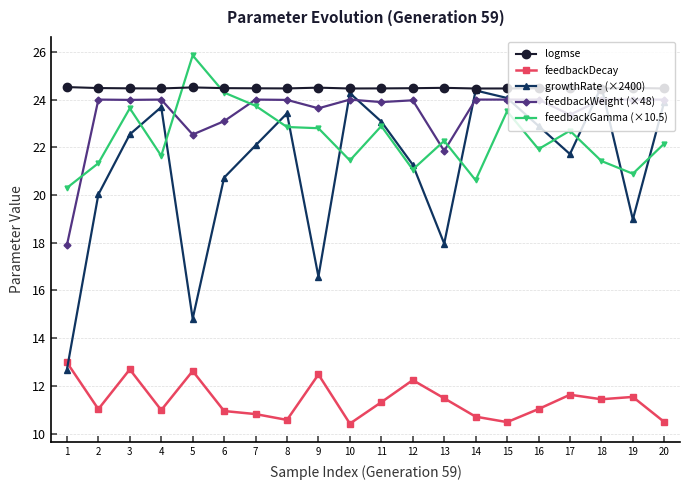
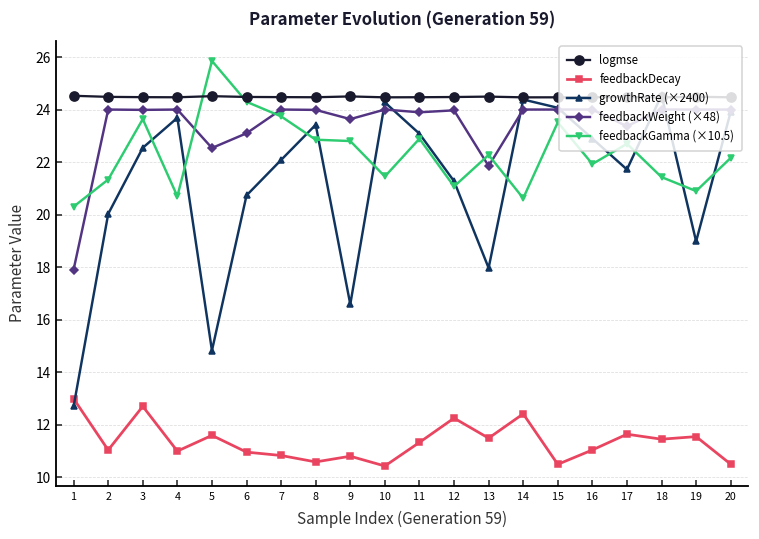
  {
    "feedbackDecay": {
      "1": 13.0,
      "2": 11.0,
      "3": 12.7,
      "4": 11.0,
-     "5": 12.6,
+     "5": 11.6,
      "6": 10.9,
      "7": 10.8,
      "8": 10.6,
-     "9": 12.5,
+     "9": 10.8,
      "10": 10.4,
      "11": 11.3,
      "12": 12.2,
      "13": 11.5,
-     "14": 10.7,
+     "14": 12.4,
      "15": 10.5,
      "16": 11.0,
      "17": 11.6,
      "18": 11.4,
      "19": 11.5,
      "20": 10.5
    },
    "feedbackWeight (×48)": {
      "1": 17.9,
      "2": 24.0,
      "3": 24.0,
      "4": 24.0,
      "5": 22.5,
      "6": 23.1,
      "7": 24.0,
      "8": 24.0,
      "9": 23.6,
      "10": 24.0,
      "11": 23.9,
      "12": 24.0,
      "13": 21.8,
      "14": 24.0
    },
    "feedbackGamma (×10.5)": {
      "1": 20.3,
      "2": 21.3,
      "3": 23.6,
-     "4": 21.6,
+     "4": 20.7,
      "5": 25.9,
      "6": 24.3,
      "7": 23.7,
      "8": 22.9,
      "9": 22.8,
      "10": 21.4,
      "11": 22.9,
      "12": 21.1,
      "13": 22.3,
      "14": 20.6,
      "15": 23.5,
      "16": 21.9,
      "18": 21.4,
      "19": 20.9,
      "20": 22.2
    }
  }
